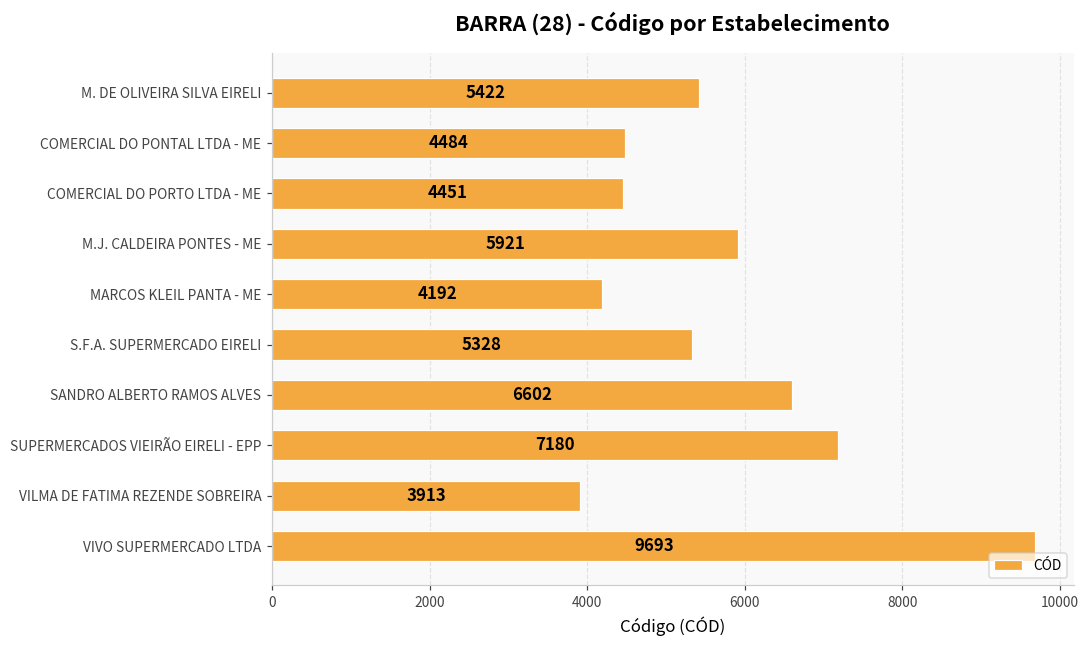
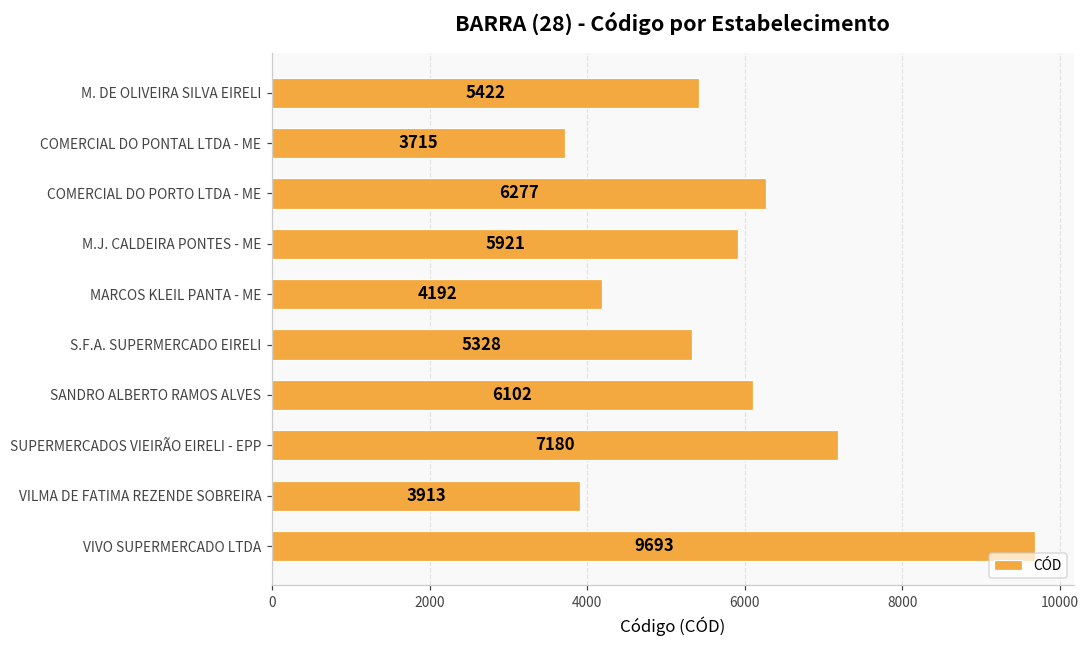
  {
    "M. DE OLIVEIRA SILVA EIRELI": 5422,
-   "COMERCIAL DO PONTAL LTDA - ME": 4484,
-   "COMERCIAL DO PORTO LTDA - ME": 4451,
+   "COMERCIAL DO PONTAL LTDA - ME": 3715,
+   "COMERCIAL DO PORTO LTDA - ME": 6277,
    "M.J. CALDEIRA PONTES - ME": 5921,
    "MARCOS KLEIL PANTA - ME": 4192,
    "S.F.A. SUPERMERCADO EIRELI": 5328,
-   "SANDRO ALBERTO RAMOS ALVES": 6602,
+   "SANDRO ALBERTO RAMOS ALVES": 6102,
    "SUPERMERCADOS VIEIRÃO EIRELI - EPP": 7180,
    "VILMA DE FATIMA REZENDE SOBREIRA": 3913,
    "VIVO SUPERMERCADO LTDA": 9693
  }
